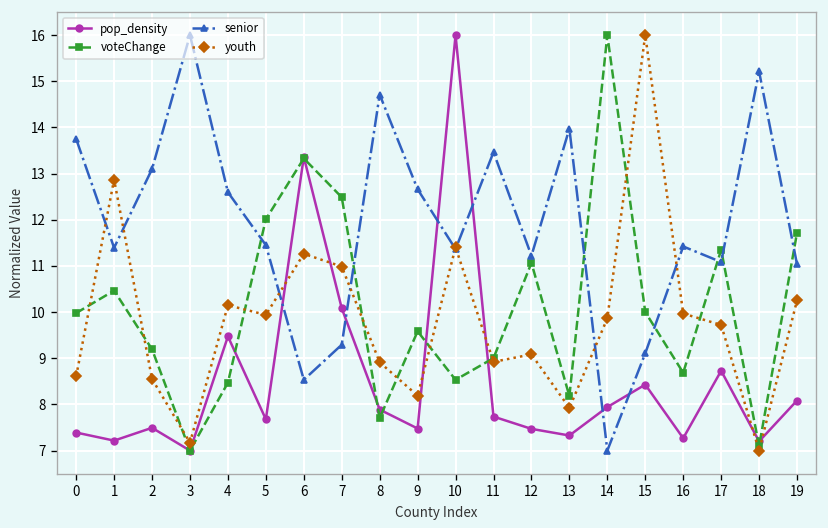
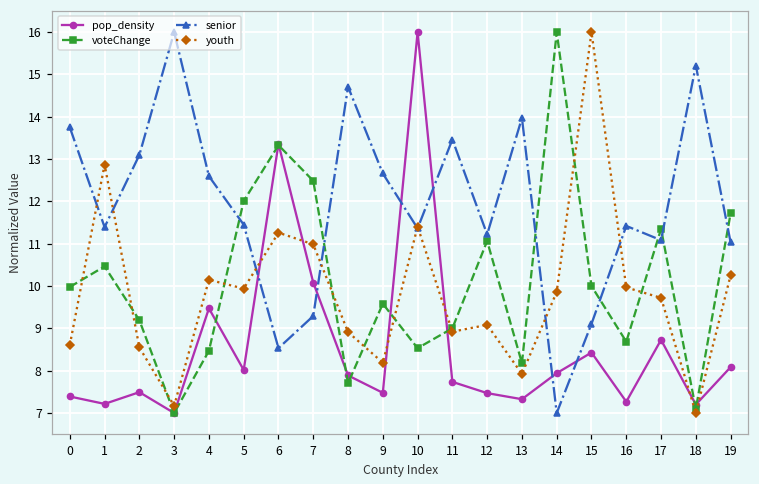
  {
    "pop_density": {
      "0": 7.4,
      "1": 7.2,
      "2": 7.5,
      "4": 9.5,
-     "5": 7.7,
+     "5": 8.0,
      "7": 10.1,
      "8": 7.9,
      "9": 7.5,
      "10": 16.0,
      "11": 7.7,
      "12": 7.5,
      "13": 7.3,
      "14": 7.9,
      "15": 8.4,
      "16": 7.3,
      "17": 8.7,
      "18": 7.2,
      "19": 8.1
    },
    "voteChange": {
      "0": 10.0,
      "1": 10.5,
      "2": 9.2,
      "4": 8.5,
      "5": 12.0,
      "7": 12.5,
      "8": 7.7,
      "9": 9.6,
      "10": 8.5,
      "11": 9.0,
      "12": 11.1,
      "13": 8.2,
      "14": 16.0,
      "15": 10.0,
      "16": 8.7,
      "17": 11.3,
      "18": 7.1,
      "19": 11.7
    },
    "senior": {
      "0": 13.8,
      "1": 11.4,
      "2": 13.1,
      "4": 12.6,
      "5": 11.4,
      "6": 8.5,
      "7": 9.3,
      "8": 14.7,
      "9": 12.7,
      "11": 13.5,
      "12": 11.2,
      "13": 14.0,
      "14": 7.0,
      "15": 9.1,
      "16": 11.4,
      "17": 11.1,
      "18": 15.2,
      "19": 11.0
    },
    "youth": {
      "0": 8.6,
      "1": 12.9,
      "2": 8.6,
      "3": 7.2,
      "4": 10.1,
      "5": 9.9,
      "6": 11.3,
      "7": 11.0,
      "8": 8.9,
      "9": 8.2,
      "11": 8.9,
      "12": 9.1,
      "13": 7.9,
      "14": 9.9,
      "15": 16.0,
      "16": 10.0,
      "17": 9.7,
      "18": 7.0,
      "19": 10.3
    }
  }
